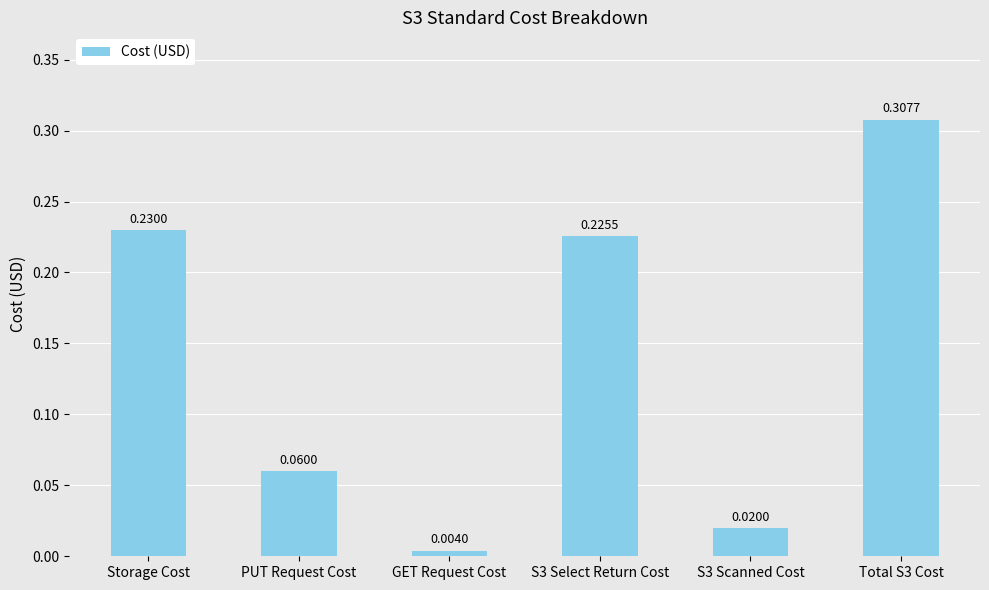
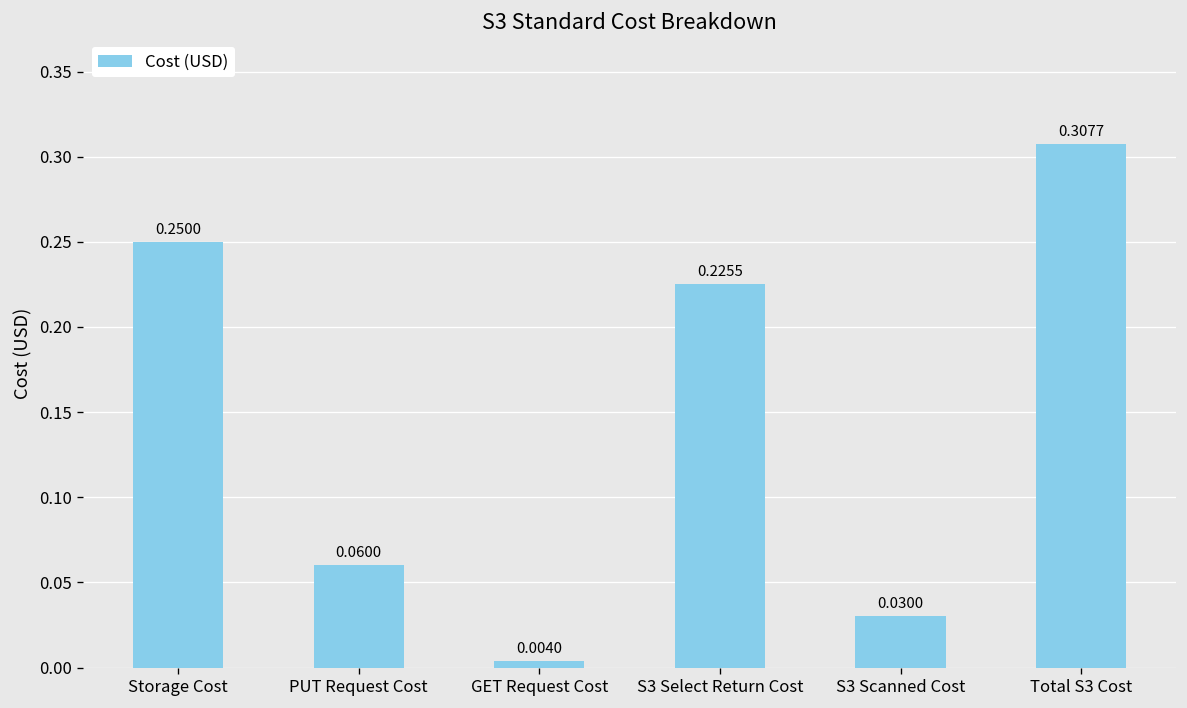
  {
-   "Storage Cost": 0.2300,
+   "Storage Cost": 0.2500,
    "PUT Request Cost": 0.0600,
    "GET Request Cost": 0.0040,
    "S3 Select Return Cost": 0.2255,
-   "S3 Scanned Cost": 0.0200,
+   "S3 Scanned Cost": 0.0300,
    "Total S3 Cost": 0.3077
  }
